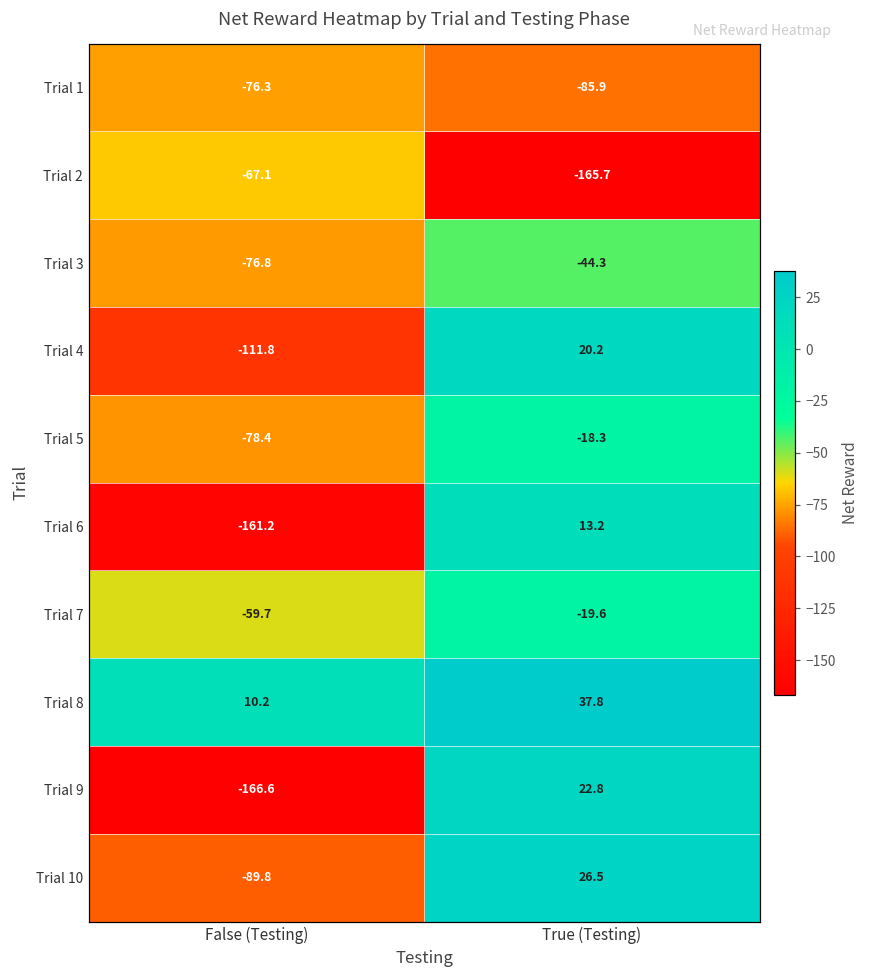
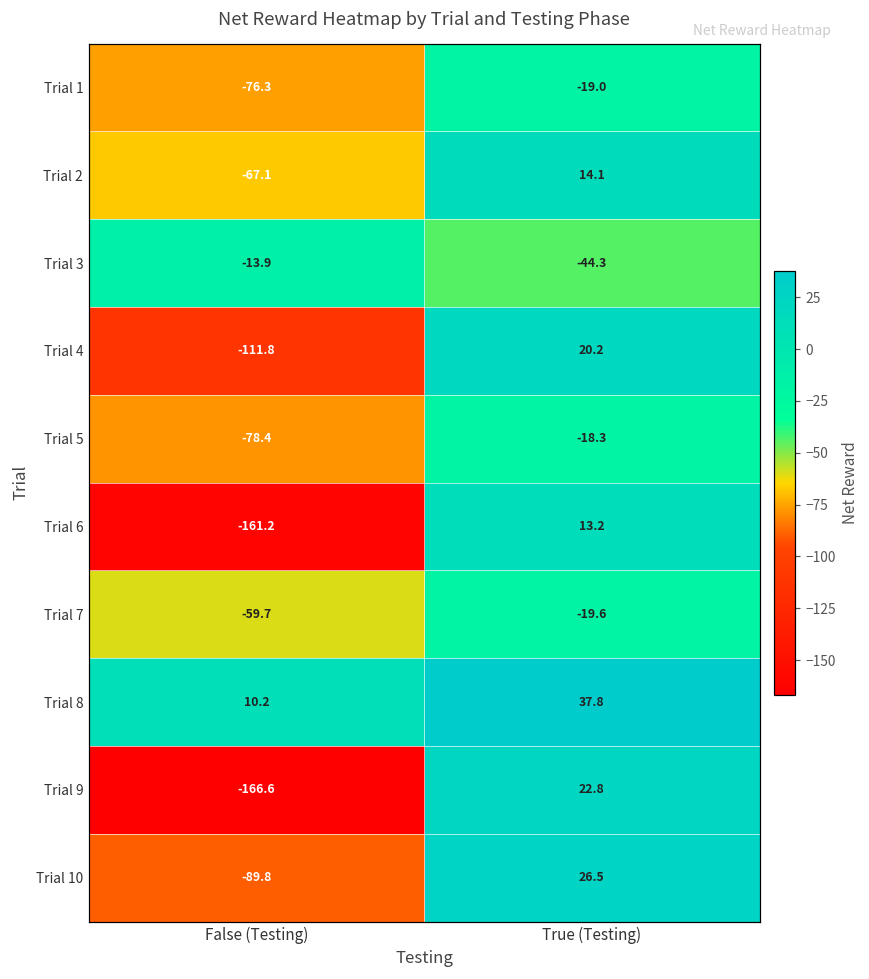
  {
    "Trial 1": {
      "False (Testing)": -76.3,
-     "True (Testing)": -85.9
+     "True (Testing)": -19.0
    },
    "Trial 2": {
      "False (Testing)": -67.1,
-     "True (Testing)": -165.7
+     "True (Testing)": 14.1
    },
    "Trial 3": {
-     "False (Testing)": -76.8,
+     "False (Testing)": -13.9,
      "True (Testing)": -44.3
    },
    "Trial 4": {
      "False (Testing)": -111.8,
      "True (Testing)": 20.2
    },
    "Trial 5": {
      "False (Testing)": -78.4,
      "True (Testing)": -18.3
    },
    "Trial 6": {
      "False (Testing)": -161.2,
      "True (Testing)": 13.2
    },
    "Trial 7": {
      "False (Testing)": -59.7,
      "True (Testing)": -19.6
    },
    "Trial 8": {
      "False (Testing)": 10.2,
      "True (Testing)": 37.8
    },
    "Trial 9": {
      "False (Testing)": -166.6,
      "True (Testing)": 22.8
    },
    "Trial 10": {
      "False (Testing)": -89.8,
      "True (Testing)": 26.5
    }
  }
